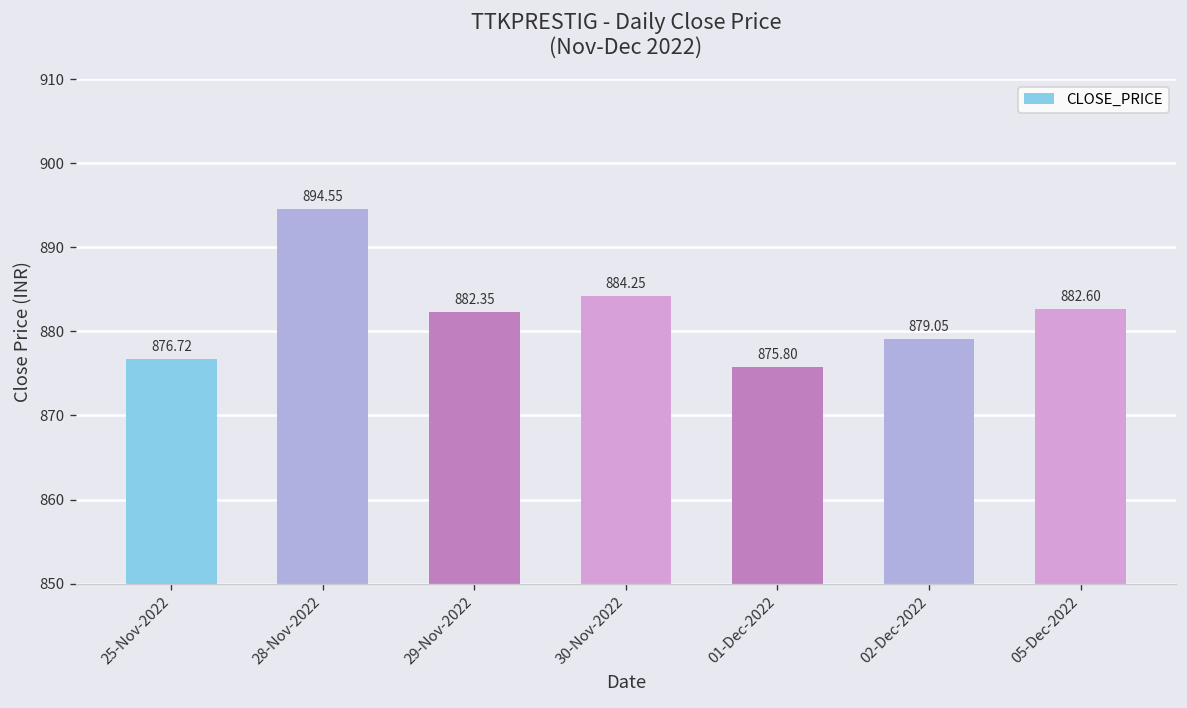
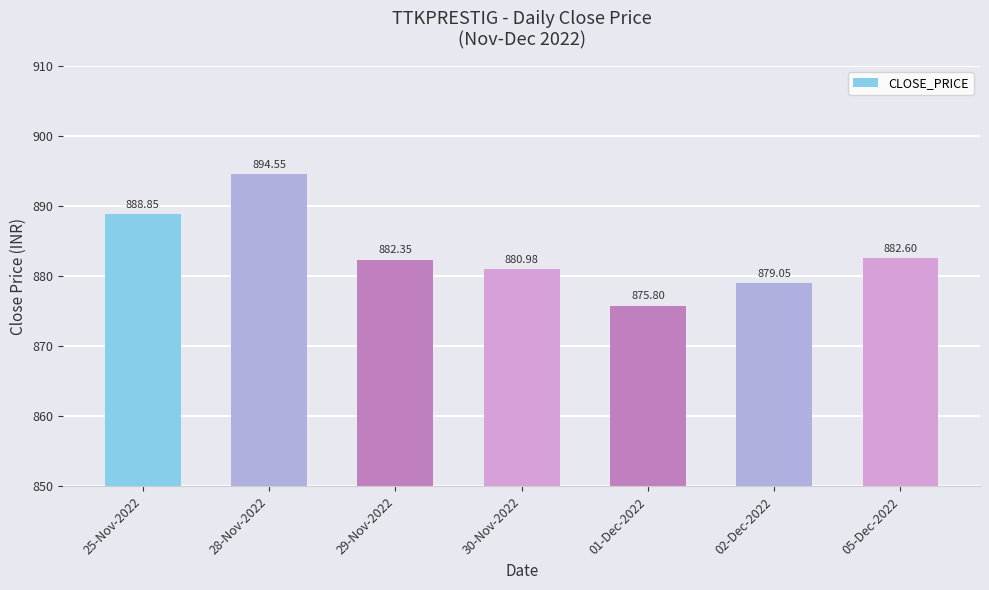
  {
-   "25-Nov-2022": 876.72,
+   "25-Nov-2022": 888.85,
    "28-Nov-2022": 894.55,
    "29-Nov-2022": 882.35,
-   "30-Nov-2022": 884.25,
+   "30-Nov-2022": 880.98,
    "01-Dec-2022": 875.80,
    "02-Dec-2022": 879.05,
    "05-Dec-2022": 882.60
  }
